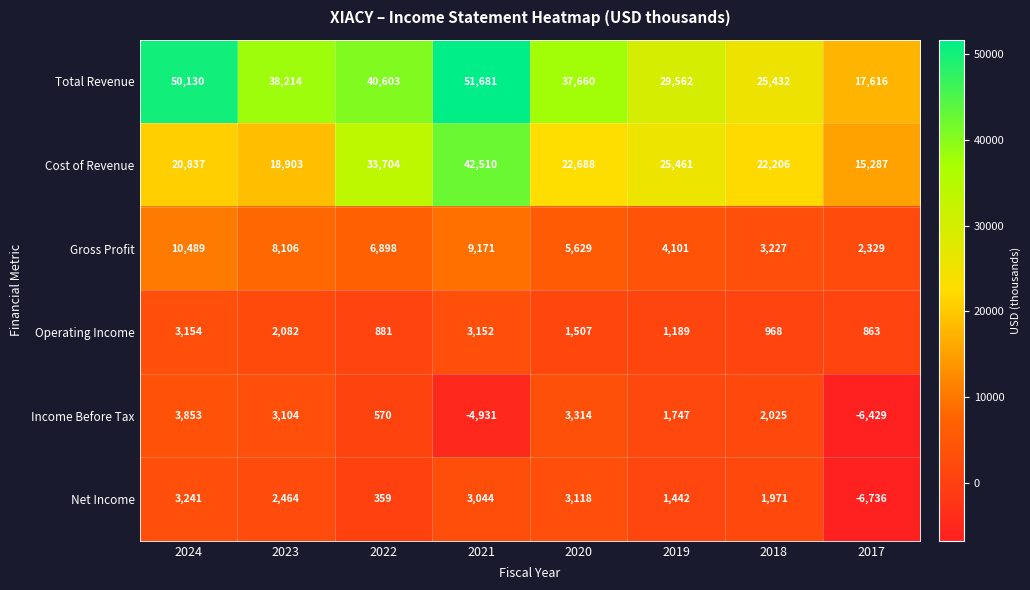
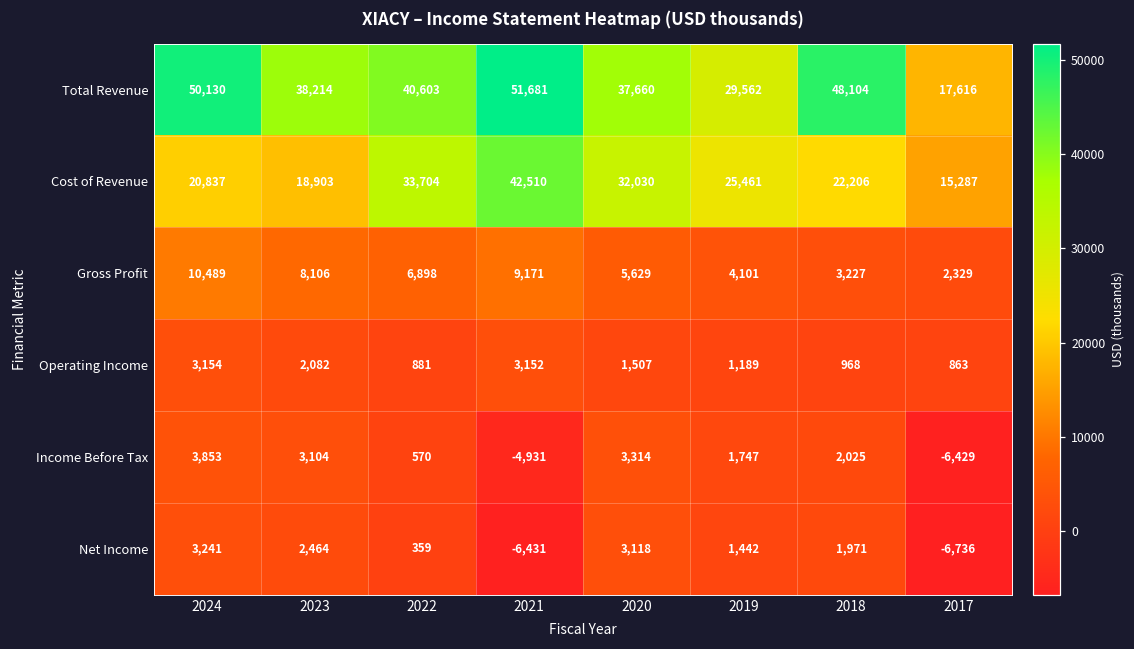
  {
    "Total Revenue": {
      "2024": "50,130",
      "2023": "38,214",
      "2022": "40,603",
      "2021": "51,681",
      "2020": "37,660",
      "2019": "29,562",
-     "2018": "25,432",
+     "2018": "48,104",
      "2017": "17,616"
    },
    "Cost of Revenue": {
      "2024": "20,837",
      "2023": "18,903",
      "2022": "33,704",
      "2021": "42,510",
-     "2020": "22,688",
+     "2020": "32,030",
      "2019": "25,461",
      "2018": "22,206",
      "2017": "15,287"
    },
    "Gross Profit": {
      "2024": "10,489",
      "2023": "8,106",
      "2022": "6,898",
      "2021": "9,171",
      "2020": "5,629",
      "2019": "4,101",
      "2018": "3,227",
      "2017": "2,329"
    },
    "Operating Income": {
      "2024": "3,154",
      "2023": "2,082",
      "2022": "881",
      "2021": "3,152",
      "2020": "1,507",
      "2019": "1,189",
      "2018": "968",
      "2017": "863"
    },
    "Income Before Tax": {
      "2024": "3,853",
      "2023": "3,104",
      "2022": "570",
      "2021": "-4,931",
      "2020": "3,314",
      "2019": "1,747",
      "2018": "2,025",
      "2017": "-6,429"
    },
    "Net Income": {
      "2024": "3,241",
      "2023": "2,464",
      "2022": "359",
-     "2021": "3,044",
+     "2021": "-6,431",
      "2020": "3,118",
      "2019": "1,442",
      "2018": "1,971",
      "2017": "-6,736"
    }
  }
